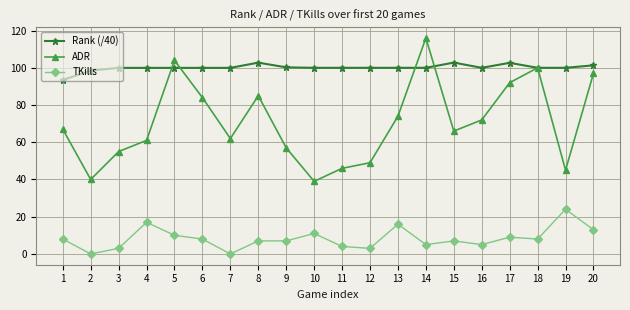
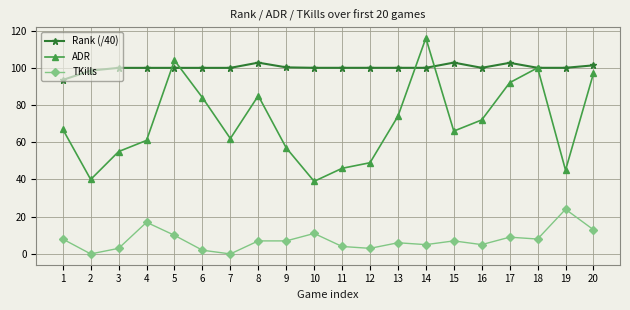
  {
    "TKills": {
      "1": 8,
      "2": 0,
      "3": 3,
      "4": 17,
      "5": 10,
-     "6": 8,
+     "6": 2,
      "7": 0,
      "8": 7,
      "9": 7,
      "10": 11,
      "11": 4,
      "12": 3,
-     "13": 16,
+     "13": 6,
      "14": 5,
      "15": 7,
      "16": 5,
      "17": 9,
      "18": 8,
      "19": 24,
      "20": 13
    }
  }
